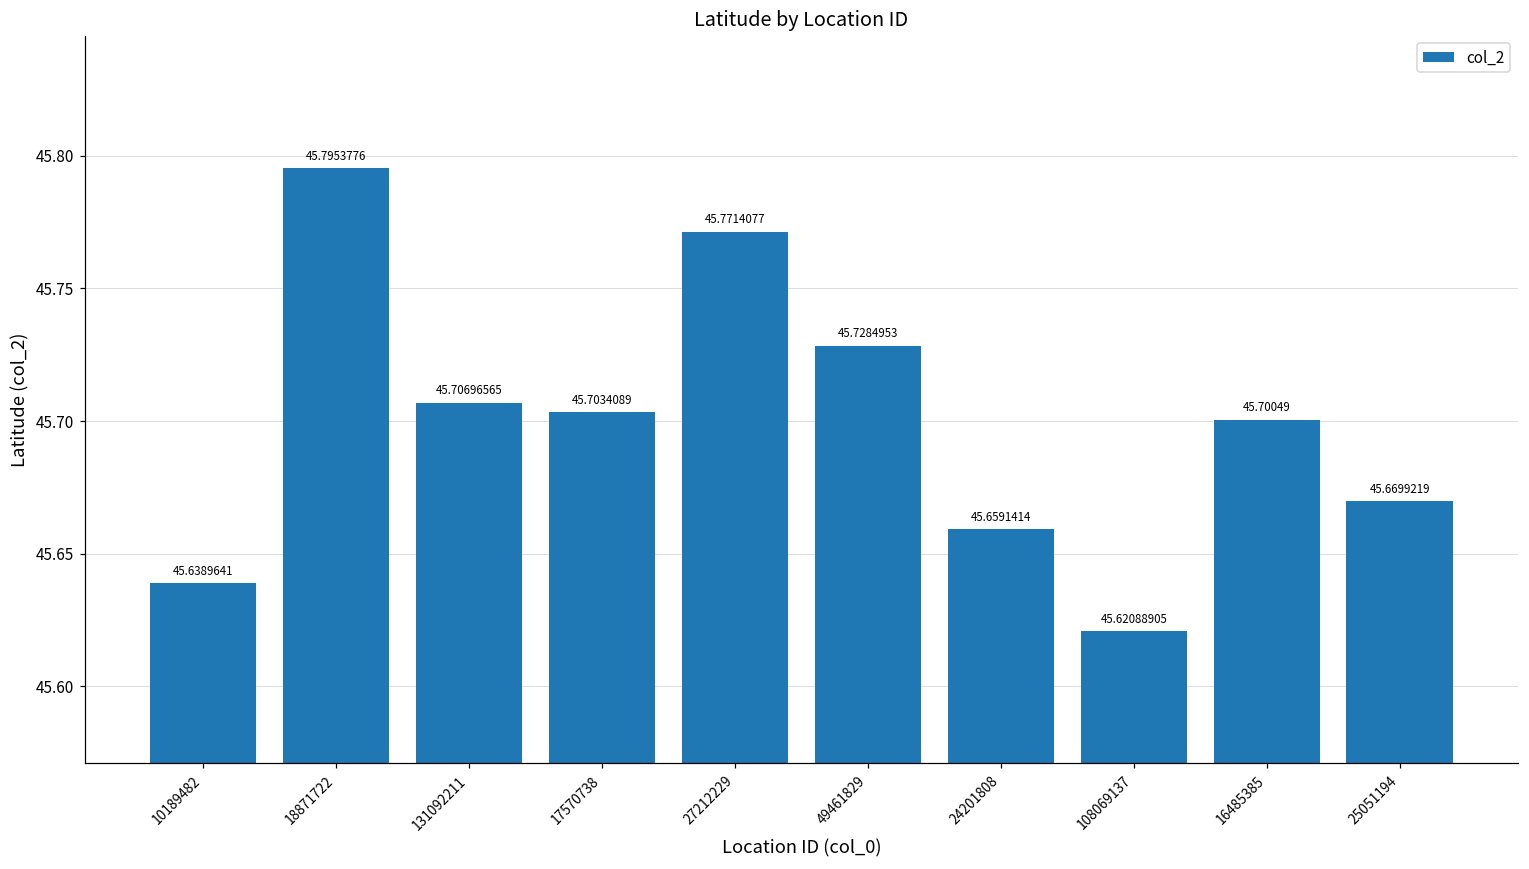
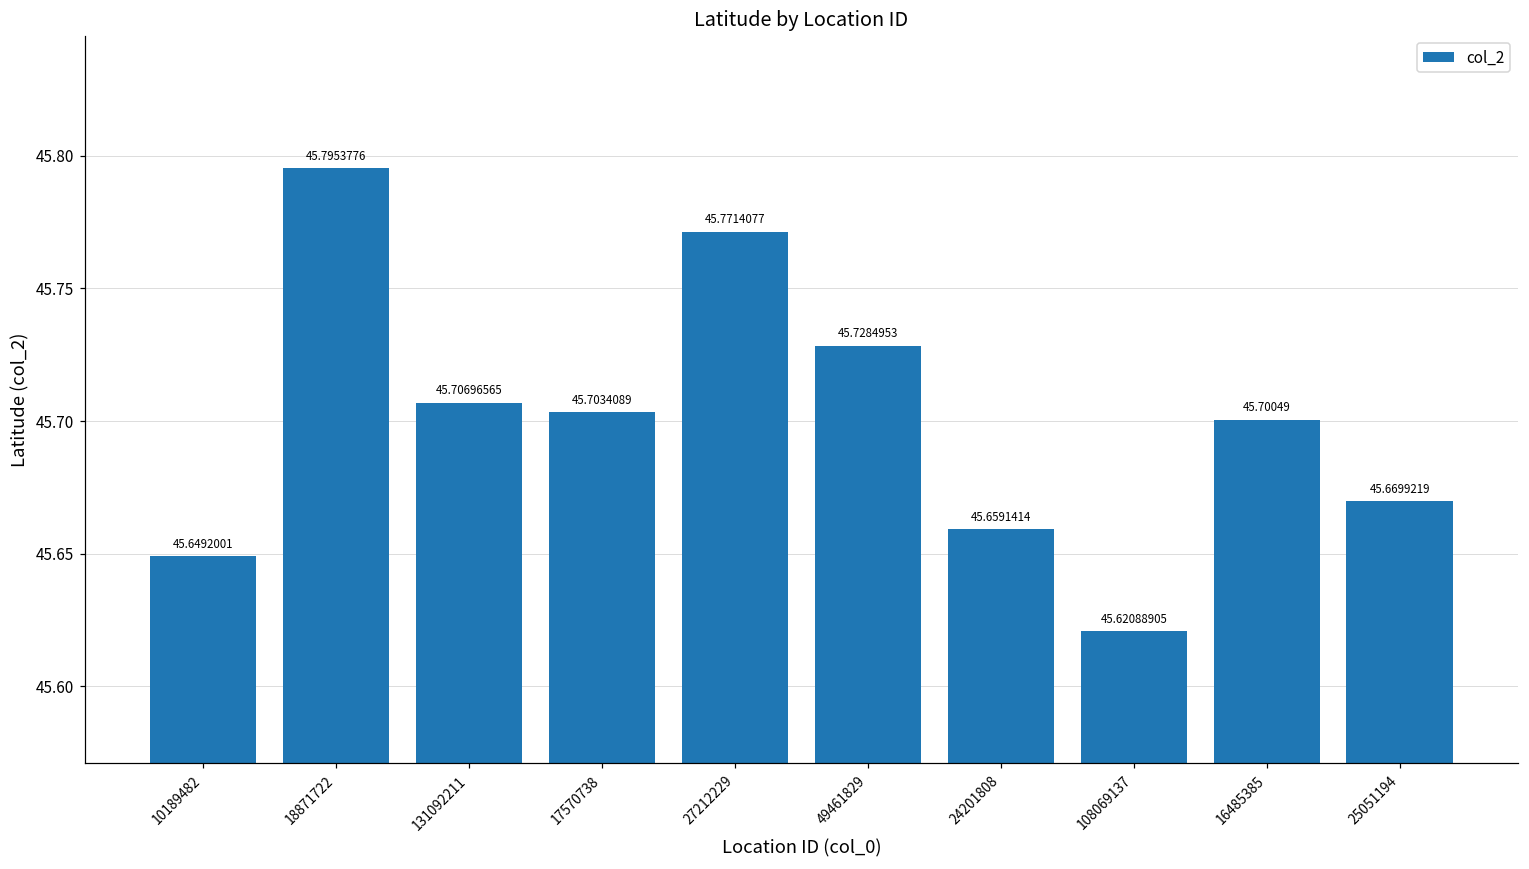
  {
-   "10189482": 45.6389641,
+   "10189482": 45.6492001,
    "18871722": 45.7953776,
    "131092211": 45.70696565,
    "17570738": 45.7034089,
    "27212229": 45.7714077,
    "49461829": 45.7284953,
    "24201808": 45.6591414,
    "108069137": 45.62088905,
    "16485385": 45.70049,
    "25051194": 45.6699219
  }
